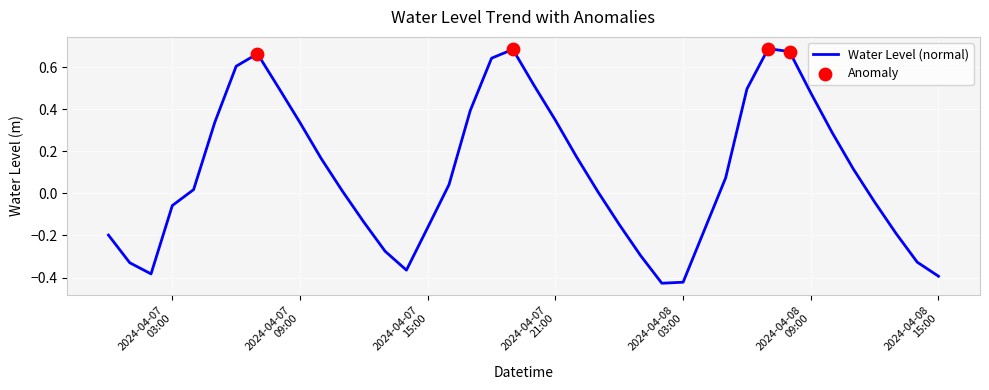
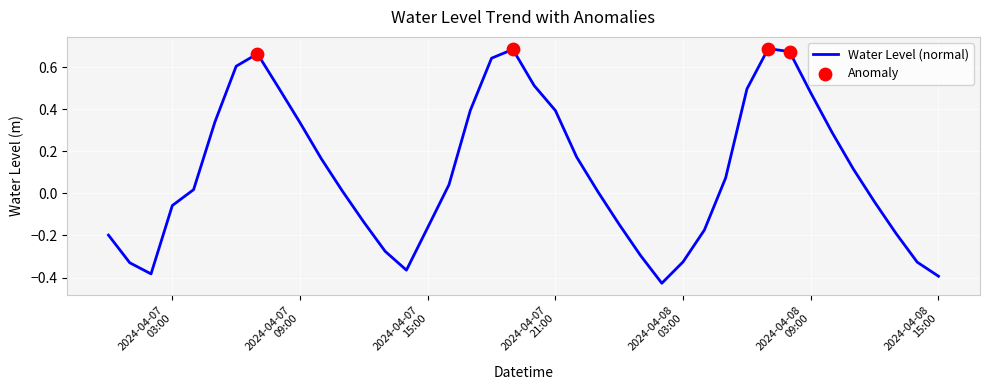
  {
    "Water Level (normal)": {
      "2024-04-07 03:00": -0.06,
      "2024-04-07 09:00": 0.34,
      "2024-04-07 15:00": -0.16,
-     "2024-04-07 21:00": 0.35,
-     "2024-04-08 03:00": -0.42,
+     "2024-04-07 21:00": 0.39,
+     "2024-04-08 03:00": -0.33,
      "2024-04-08 09:00": 0.48,
      "2024-04-08 15:00": -0.39
    }
  }
